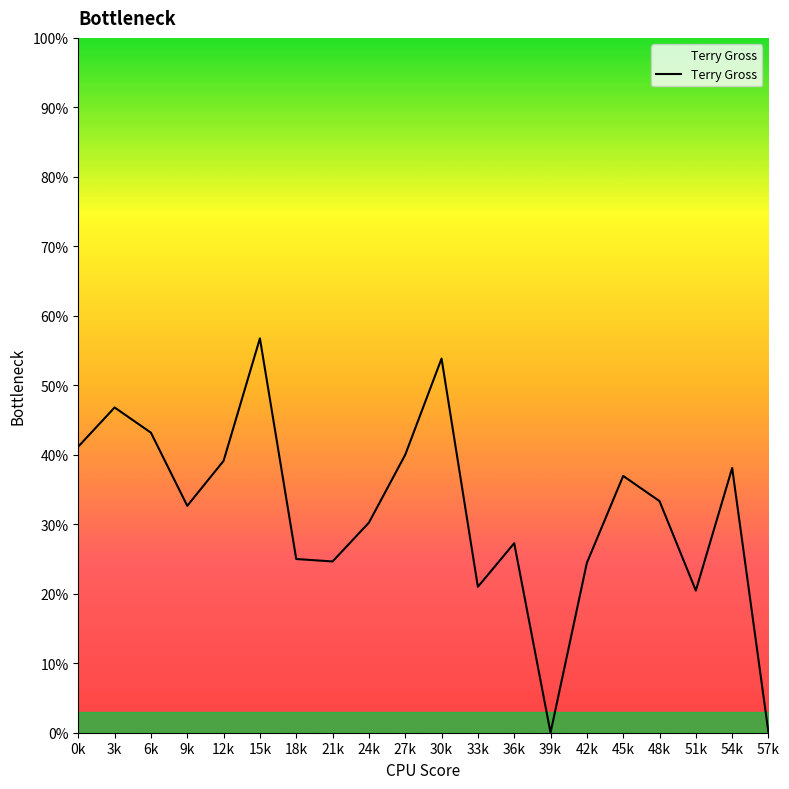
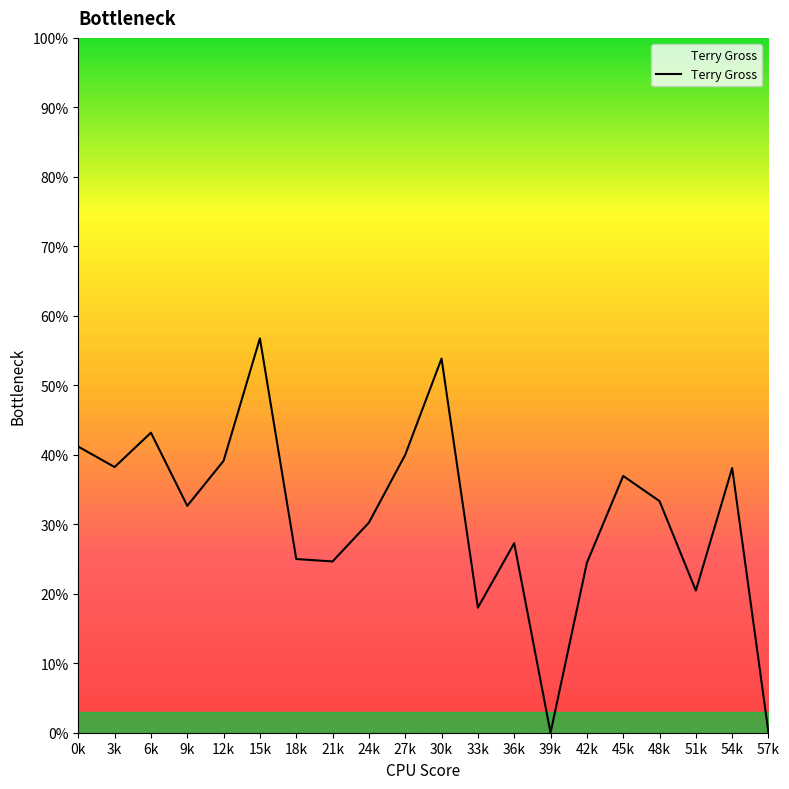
  {
    "0k": "41%",
-   "3k": "47%",
+   "3k": "38%",
    "6k": "43%",
    "9k": "33%",
    "12k": "39%",
    "15k": "57%",
    "18k": "25%",
    "21k": "25%",
    "24k": "30%",
    "27k": "40%",
    "30k": "54%",
-   "33k": "21%",
+   "33k": "18%",
    "36k": "27%",
    "42k": "24%",
    "45k": "37%",
    "48k": "33%",
    "51k": "20%",
    "54k": "38%"
  }
